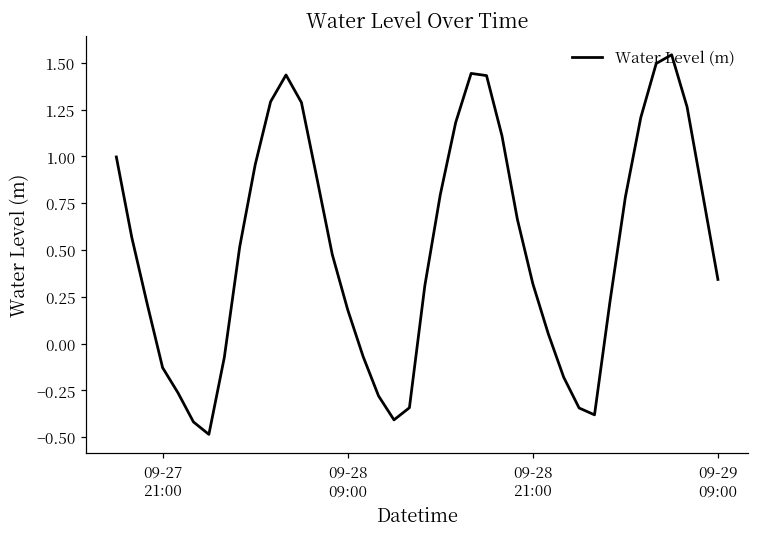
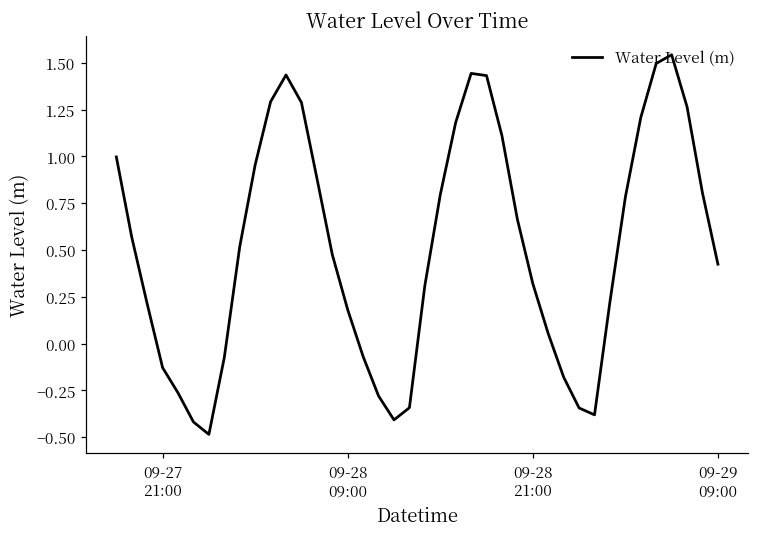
  {
    "09-27 21:00": -0.13,
    "09-28 09:00": 0.18,
    "09-28 21:00": 0.32,
-   "09-29 09:00": 0.34
+   "09-29 09:00": 0.42
  }
